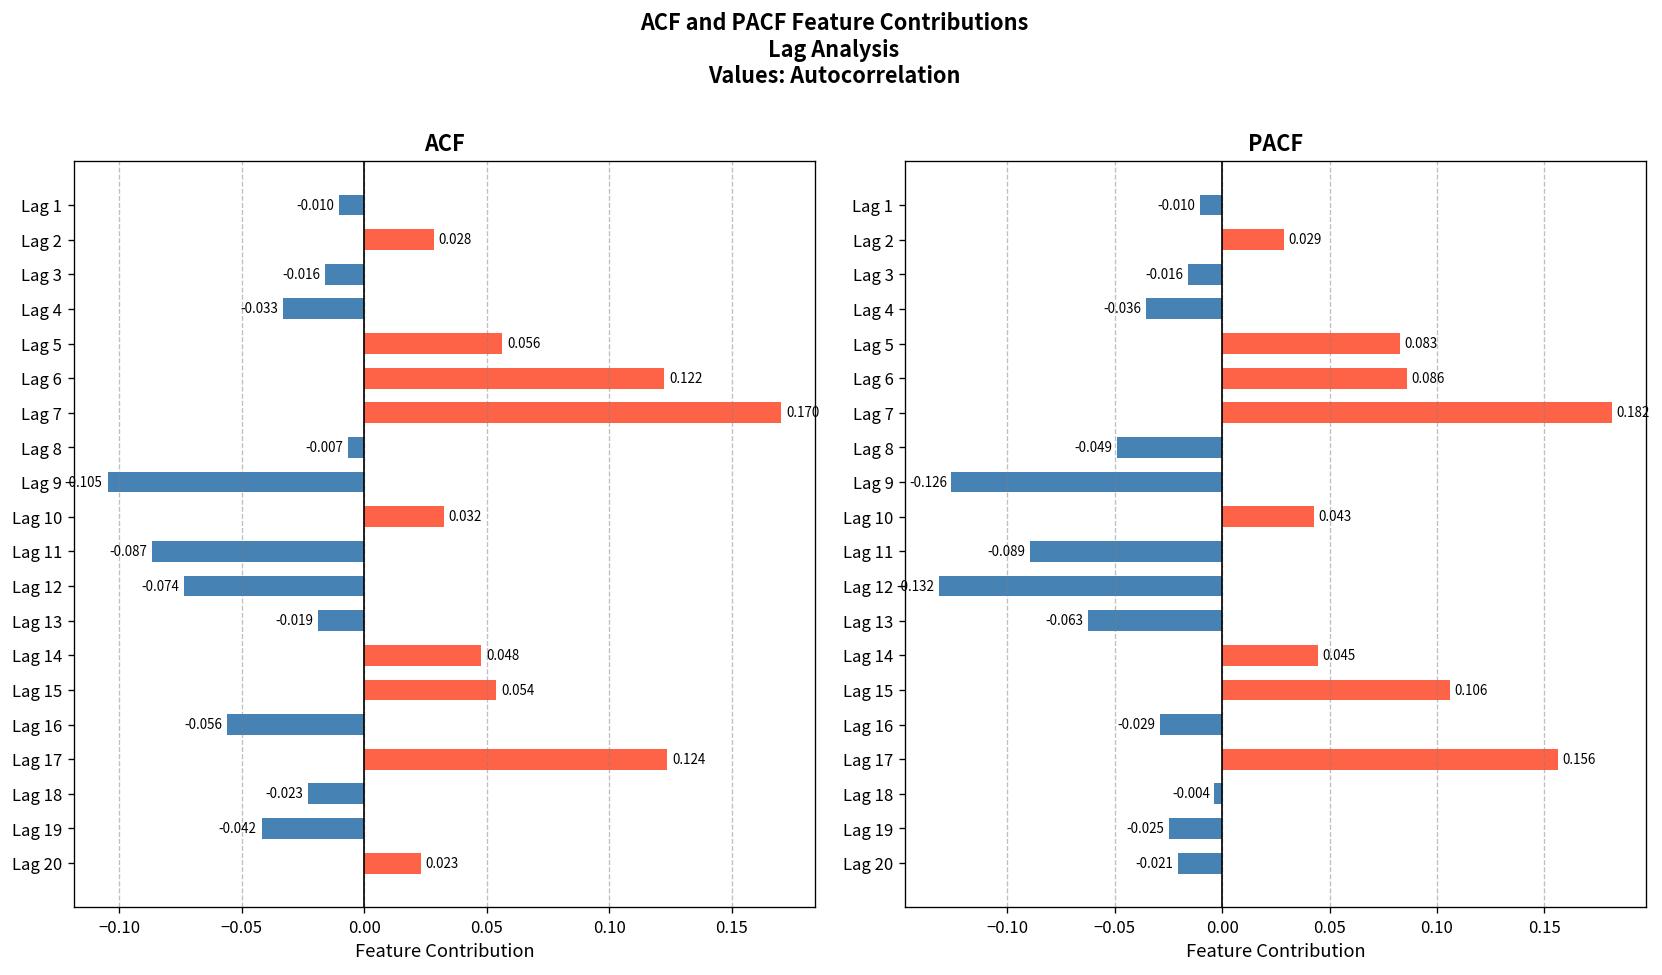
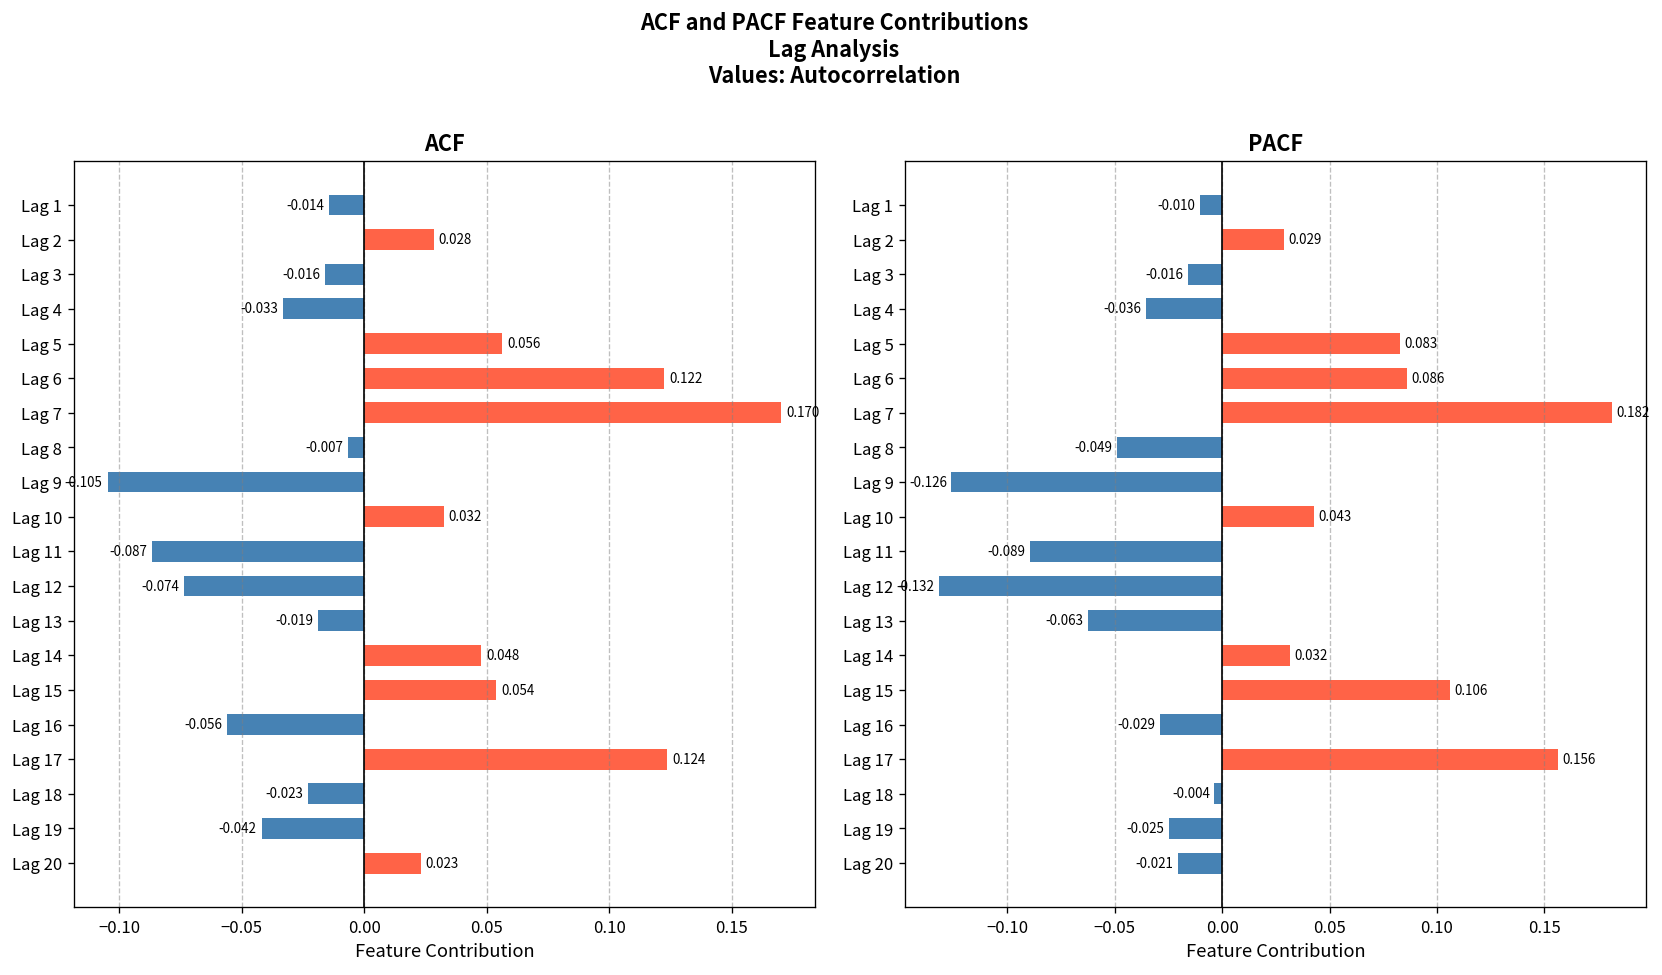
  {
    "ACF": {
-     "Lag 1": -0.010,
+     "Lag 1": -0.014,
      "Lag 2": 0.028,
      "Lag 3": -0.016,
      "Lag 4": -0.033,
      "Lag 5": 0.056,
      "Lag 6": 0.122,
      "Lag 7": 0.170,
      "Lag 8": -0.007,
      "Lag 9": -0.105,
      "Lag 10": 0.032,
      "Lag 11": -0.087,
      "Lag 12": -0.074,
      "Lag 13": -0.019,
      "Lag 14": 0.048,
      "Lag 15": 0.054,
      "Lag 16": -0.056,
      "Lag 17": 0.124,
      "Lag 18": -0.023,
      "Lag 19": -0.042,
      "Lag 20": 0.023
    },
    "PACF": {
      "Lag 1": -0.010,
      "Lag 2": 0.029,
      "Lag 3": -0.016,
      "Lag 4": -0.036,
      "Lag 5": 0.083,
      "Lag 6": 0.086,
      "Lag 7": 0.182,
      "Lag 8": -0.049,
      "Lag 9": -0.126,
      "Lag 10": 0.043,
      "Lag 11": -0.089,
      "Lag 12": -0.132,
      "Lag 13": -0.063,
-     "Lag 14": 0.045,
+     "Lag 14": 0.032,
      "Lag 15": 0.106,
      "Lag 16": -0.029,
      "Lag 17": 0.156,
      "Lag 18": -0.004,
      "Lag 19": -0.025,
      "Lag 20": -0.021
    }
  }
